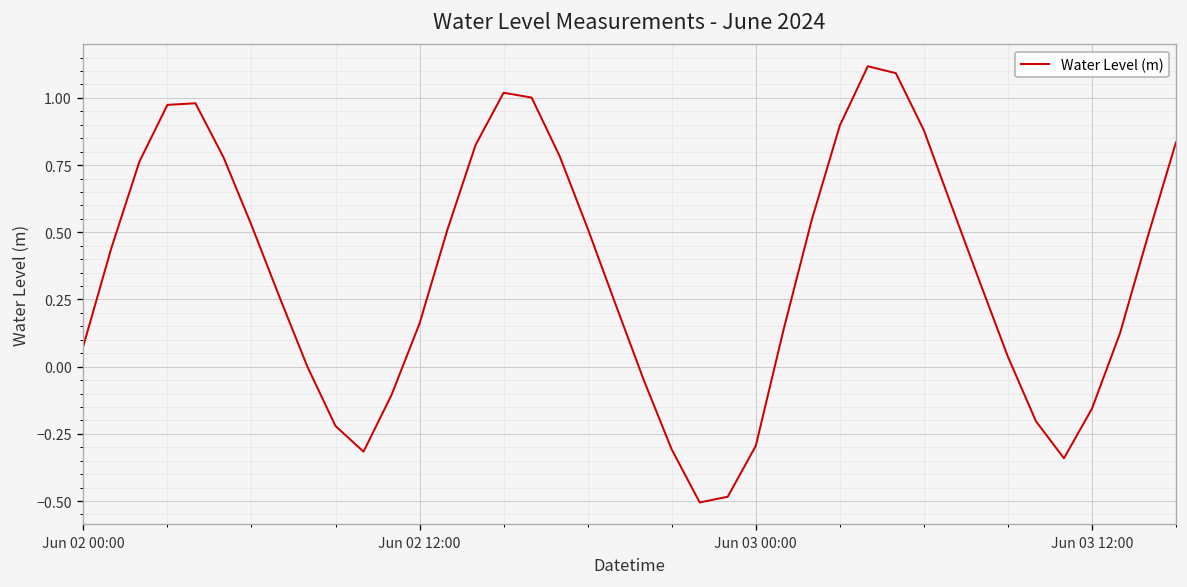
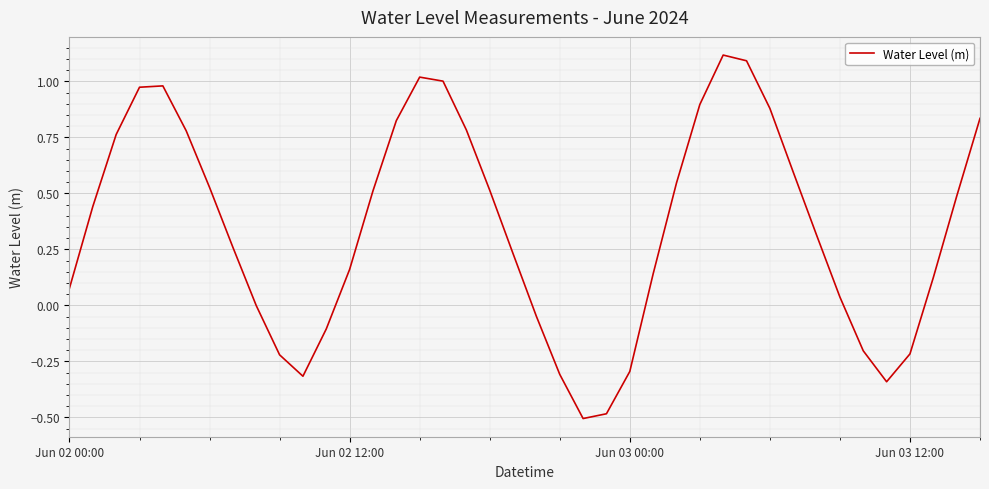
  {
    "Jun 02 00:00": 0.08,
    "Jun 02 12:00": 0.16,
    "Jun 03 00:00": -0.30,
-   "Jun 03 12:00": -0.16
+   "Jun 03 12:00": -0.22
  }
